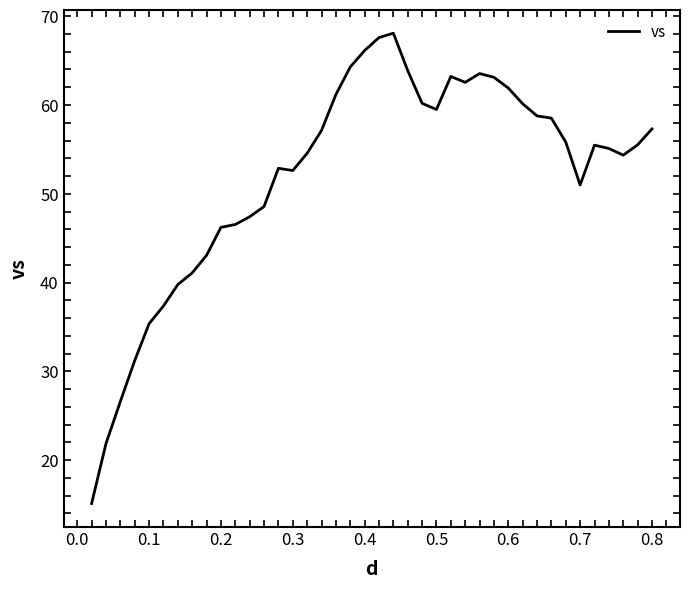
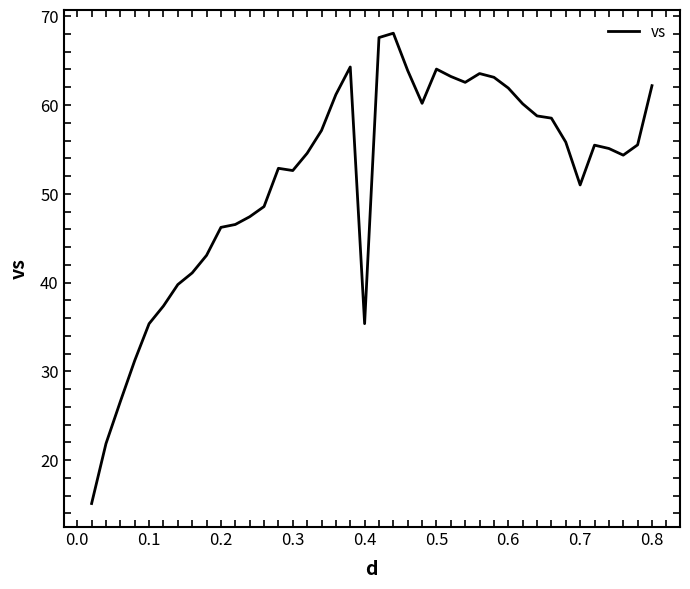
  {
    "0.1": 35,
    "0.2": 46,
    "0.3": 53,
-   "0.4": 66,
-   "0.5": 59,
+   "0.4": 35,
+   "0.5": 64,
    "0.6": 62,
    "0.7": 51,
-   "0.8": 57
+   "0.8": 62
  }
